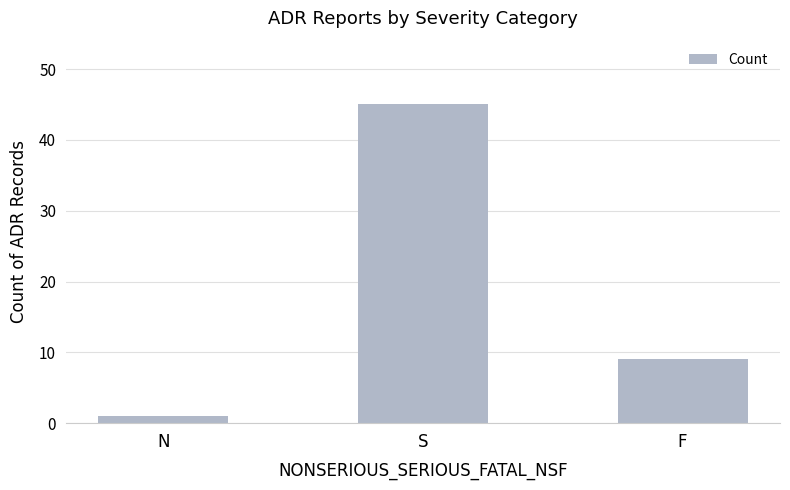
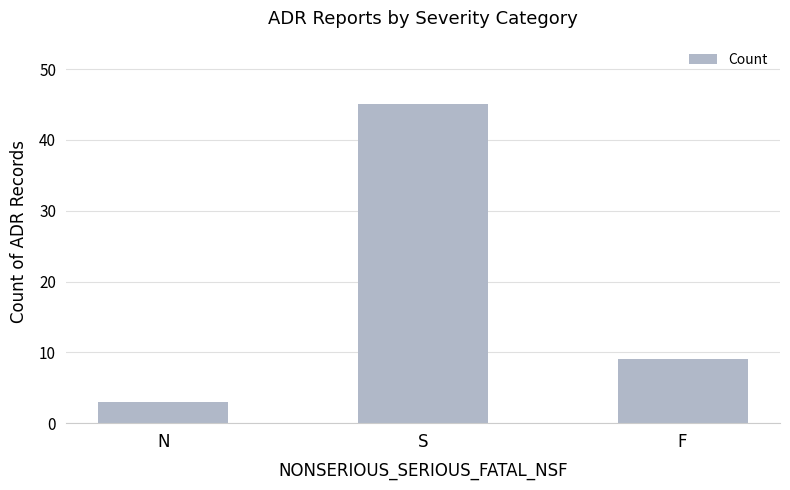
  {
-   "N": 1,
+   "N": 3,
    "S": 45,
    "F": 9
  }
